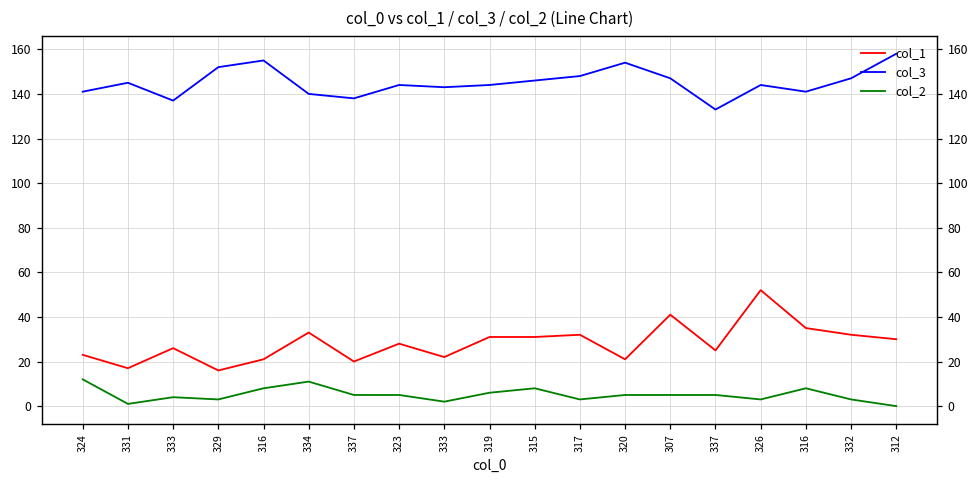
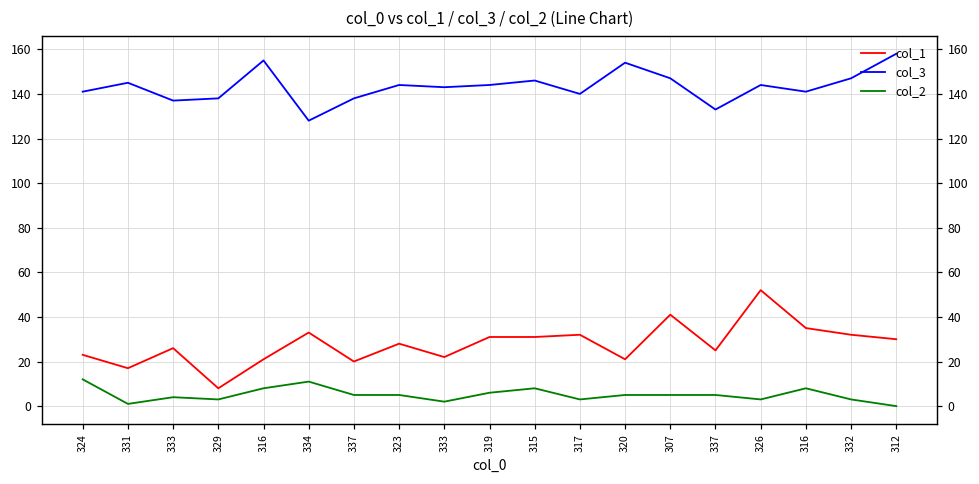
  {
    "col_1": {
      "324": 23,
      "331": 17,
-     "329": 16,
+     "329": 8,
      "334": 33,
      "323": 28,
      "319": 31,
      "315": 31,
      "317": 32,
      "320": 21,
      "307": 41,
      "326": 52,
      "332": 32,
      "312": 30
    },
    "col_3": {
      "324": 141,
      "331": 145,
-     "329": 152,
-     "334": 140,
+     "329": 138,
+     "334": 128,
      "323": 144,
      "319": 144,
      "315": 146,
-     "317": 148,
+     "317": 140,
      "320": 154,
      "307": 147,
      "326": 144,
      "332": 147,
      "312": 158
    },
    "col_2": {
      "324": 12,
      "331": 1,
      "329": 3,
      "334": 11,
      "323": 5,
      "319": 6,
      "315": 8,
      "317": 3,
      "320": 5,
      "307": 5,
      "326": 3,
      "332": 3,
      "312": 0
    }
  }
